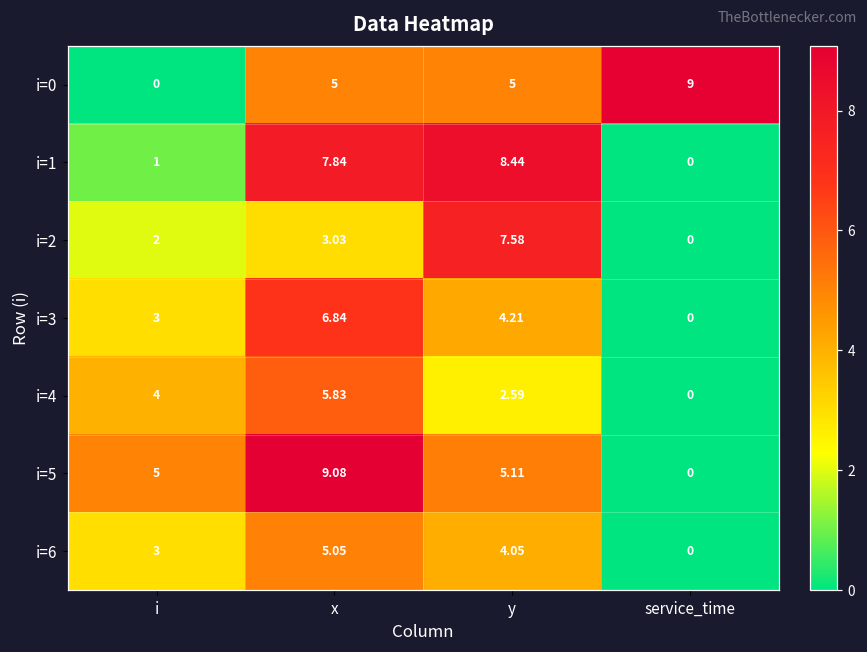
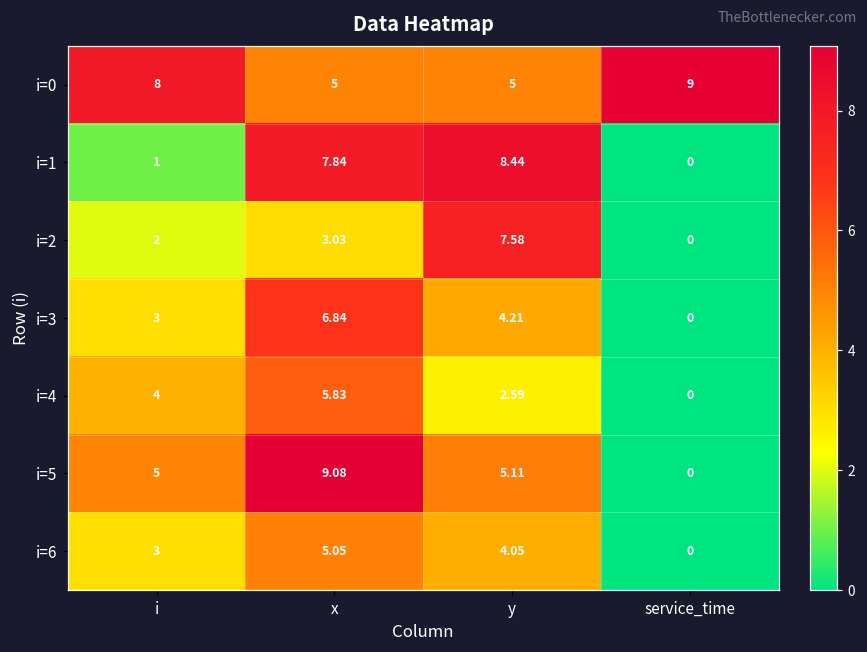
  {
    "i=0": {
-     "i": 0,
+     "i": 8,
      "x": 5,
      "y": 5,
      "service_time": 9
    },
    "i=1": {
      "i": 1,
      "x": 7.84,
      "y": 8.44,
      "service_time": 0
    },
    "i=2": {
      "i": 2,
      "x": 3.03,
      "y": 7.58,
      "service_time": 0
    },
    "i=3": {
      "i": 3,
      "x": 6.84,
      "y": 4.21,
      "service_time": 0
    },
    "i=4": {
      "i": 4,
      "x": 5.83,
      "y": 2.59,
      "service_time": 0
    },
    "i=5": {
      "i": 5,
      "x": 9.08,
      "y": 5.11,
      "service_time": 0
    },
    "i=6": {
      "i": 3,
      "x": 5.05,
      "y": 4.05,
      "service_time": 0
    }
  }
